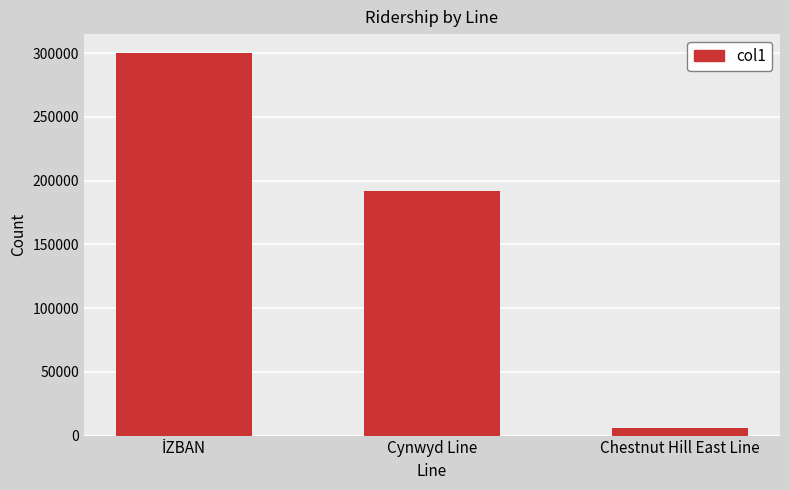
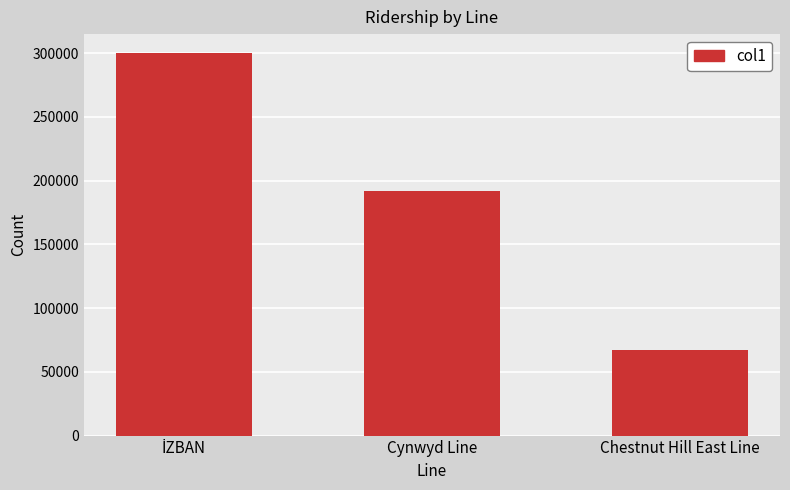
  {
    "İZBAN": 300000,
    "Cynwyd Line": 192000,
-   "Chestnut Hill East Line": 6000
+   "Chestnut Hill East Line": 67000
  }
